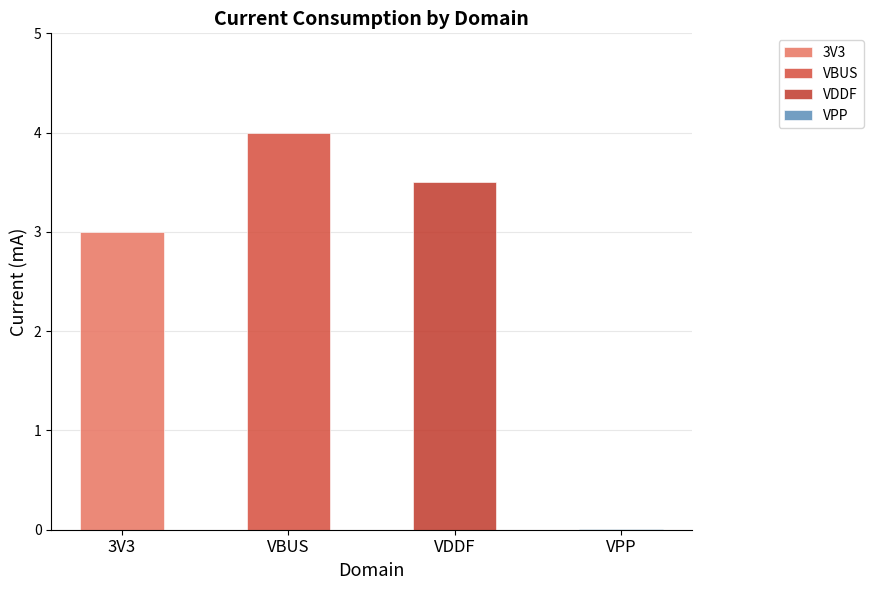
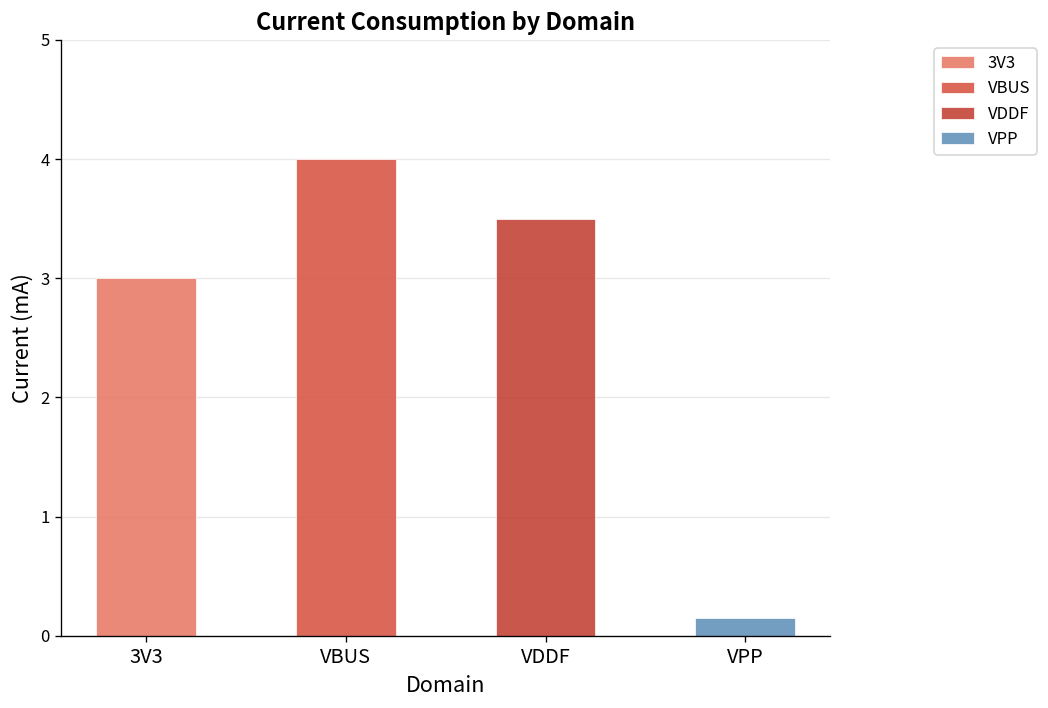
  {
    "3V3": 3.0,
    "VBUS": 4.0,
    "VDDF": 3.5,
-   "VPP": 0.0
+   "VPP": 0.2
  }
